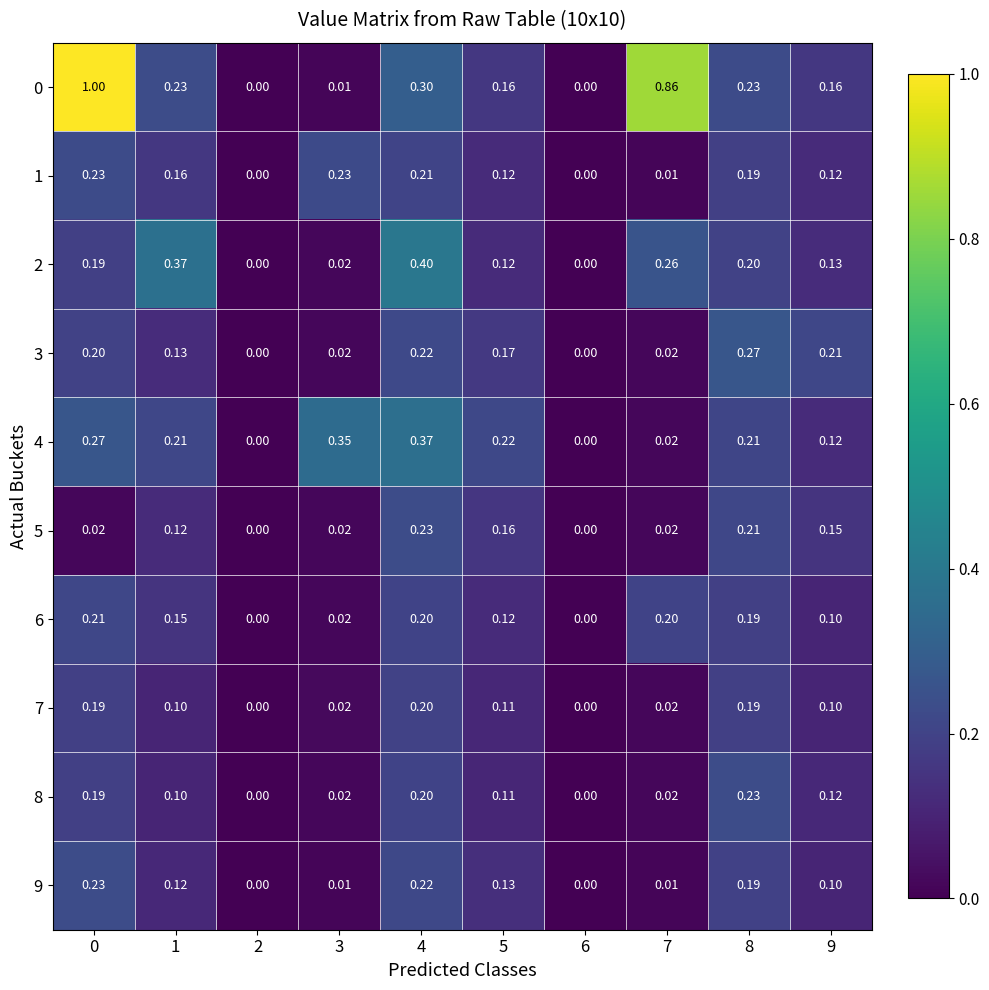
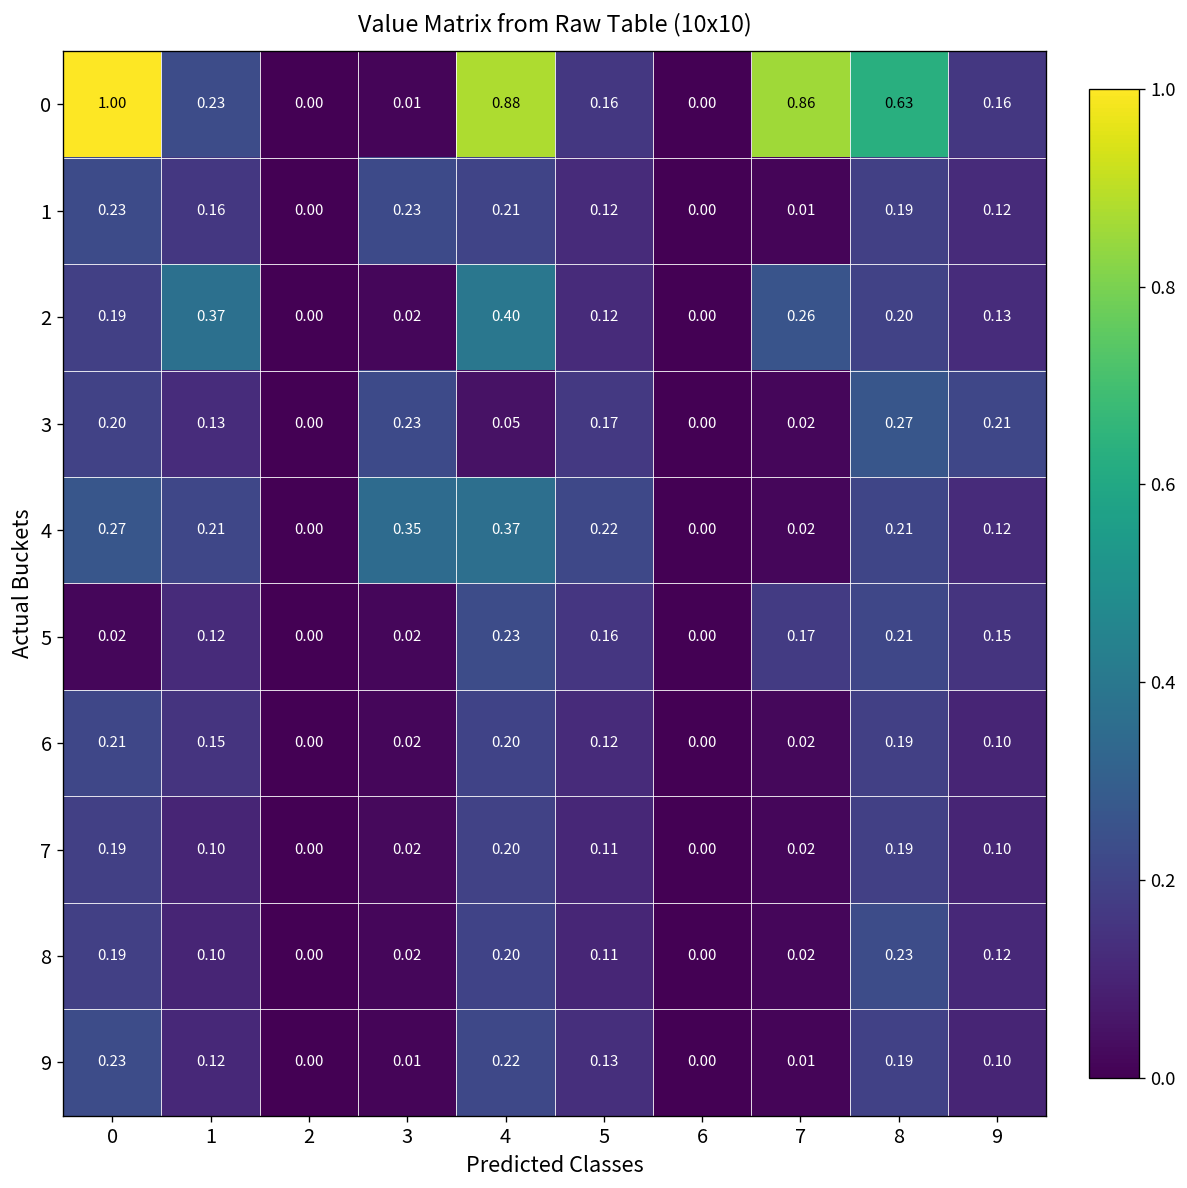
  {
    "0": {
      "0": 1.00,
      "1": 0.23,
      "2": 0.00,
      "3": 0.01,
-     "4": 0.30,
+     "4": 0.88,
      "5": 0.16,
      "6": 0.00,
      "7": 0.86,
-     "8": 0.23,
+     "8": 0.63,
      "9": 0.16
    },
    "1": {
      "0": 0.23,
      "1": 0.16,
      "2": 0.00,
      "3": 0.23,
      "4": 0.21,
      "5": 0.12,
      "6": 0.00,
      "7": 0.01,
      "8": 0.19,
      "9": 0.12
    },
    "2": {
      "0": 0.19,
      "1": 0.37,
      "2": 0.00,
      "3": 0.02,
      "4": 0.40,
      "5": 0.12,
      "6": 0.00,
      "7": 0.26,
      "8": 0.20,
      "9": 0.13
    },
    "3": {
      "0": 0.20,
      "1": 0.13,
      "2": 0.00,
-     "3": 0.02,
-     "4": 0.22,
+     "3": 0.23,
+     "4": 0.05,
      "5": 0.17,
      "6": 0.00,
      "7": 0.02,
      "8": 0.27,
      "9": 0.21
    },
    "4": {
      "0": 0.27,
      "1": 0.21,
      "2": 0.00,
      "3": 0.35,
      "4": 0.37,
      "5": 0.22,
      "6": 0.00,
      "7": 0.02,
      "8": 0.21,
      "9": 0.12
    },
    "5": {
      "0": 0.02,
      "1": 0.12,
      "2": 0.00,
      "3": 0.02,
      "4": 0.23,
      "5": 0.16,
      "6": 0.00,
-     "7": 0.02,
+     "7": 0.17,
      "8": 0.21,
      "9": 0.15
    },
    "6": {
      "0": 0.21,
      "1": 0.15,
      "2": 0.00,
      "3": 0.02,
      "4": 0.20,
      "5": 0.12,
      "6": 0.00,
-     "7": 0.20,
+     "7": 0.02,
      "8": 0.19,
      "9": 0.10
    },
    "7": {
      "0": 0.19,
      "1": 0.10,
      "2": 0.00,
      "3": 0.02,
      "4": 0.20,
      "5": 0.11,
      "6": 0.00,
      "7": 0.02,
      "8": 0.19,
      "9": 0.10
    },
    "8": {
      "0": 0.19,
      "1": 0.10,
      "2": 0.00,
      "3": 0.02,
      "4": 0.20,
      "5": 0.11,
      "6": 0.00,
      "7": 0.02,
      "8": 0.23,
      "9": 0.12
    },
    "9": {
      "0": 0.23,
      "1": 0.12,
      "2": 0.00,
      "3": 0.01,
      "4": 0.22,
      "5": 0.13,
      "6": 0.00,
      "7": 0.01,
      "8": 0.19,
      "9": 0.10
    }
  }
